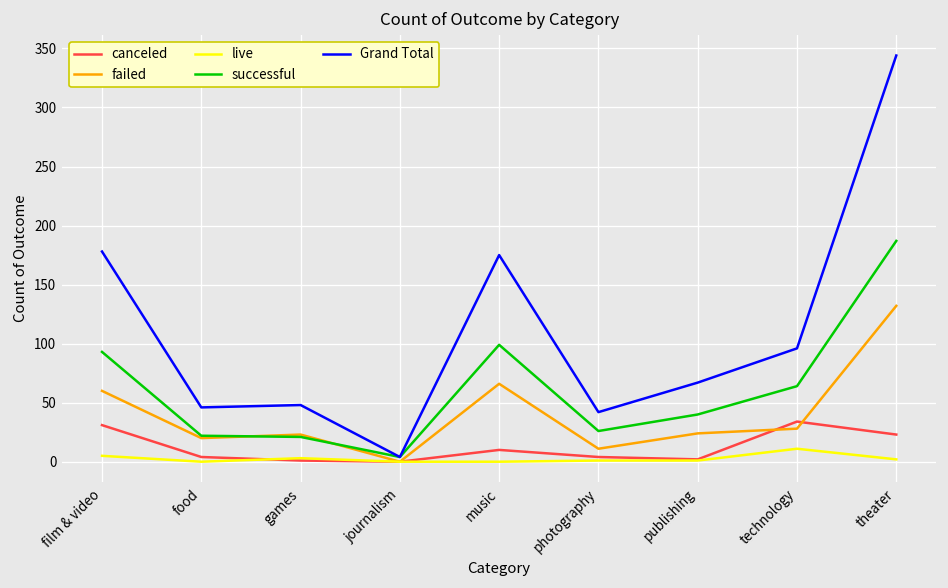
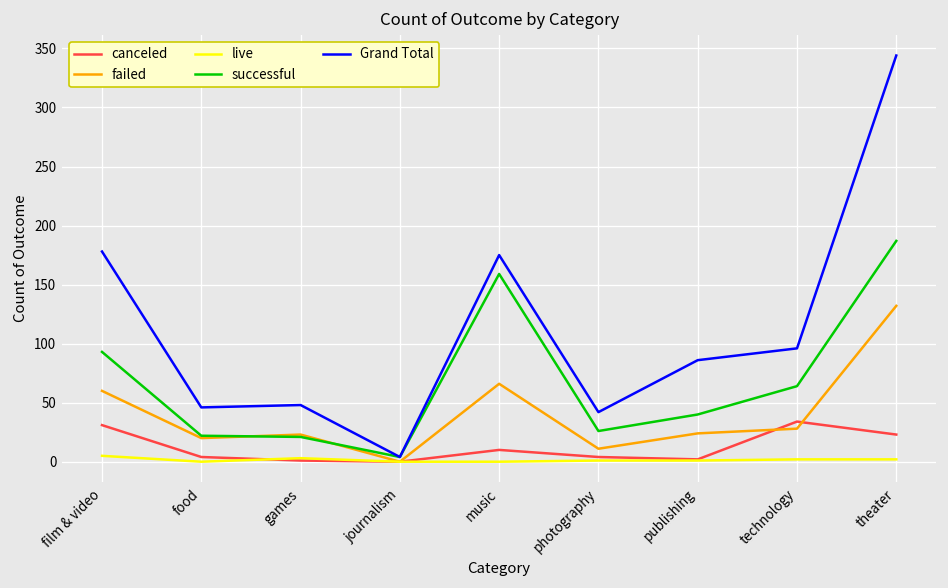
  {
    "canceled": {
      "film & video": 30,
      "food": 0,
      "music": 10,
      "photography": 0,
      "technology": 30,
      "theater": 20
    },
    "failed": {
      "film & video": 60,
      "music": 70,
      "photography": 10,
      "publishing": 20,
      "technology": 30,
      "theater": 130
    },
    "live": {
      "film & video": 10,
      "food": 0,
      "music": 0,
      "photography": 0,
-     "technology": 10,
+     "technology": 0,
      "theater": 0
    },
    "successful": {
      "film & video": 90,
-     "music": 100,
+     "music": 160,
      "photography": 30,
      "publishing": 40,
      "technology": 60,
      "theater": 190
    },
    "Grand Total": {
      "film & video": 180,
      "food": 50,
      "games": 50,
      "music": 180,
      "photography": 40,
-     "publishing": 70,
+     "publishing": 90,
      "technology": 100,
      "theater": 340
    }
  }
